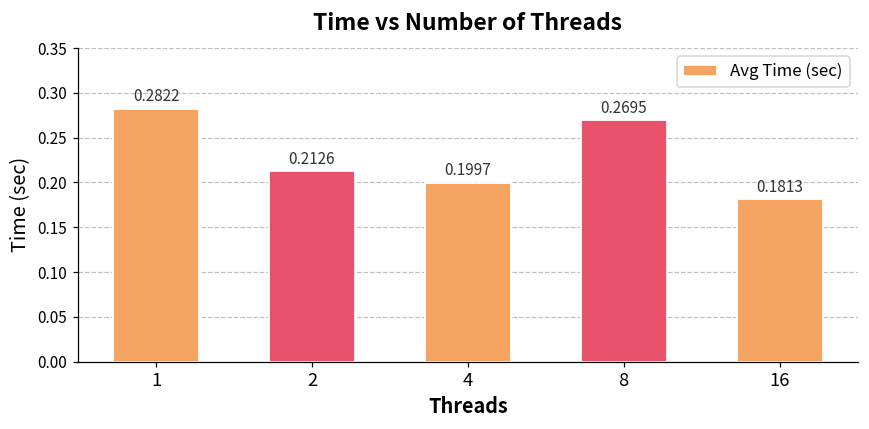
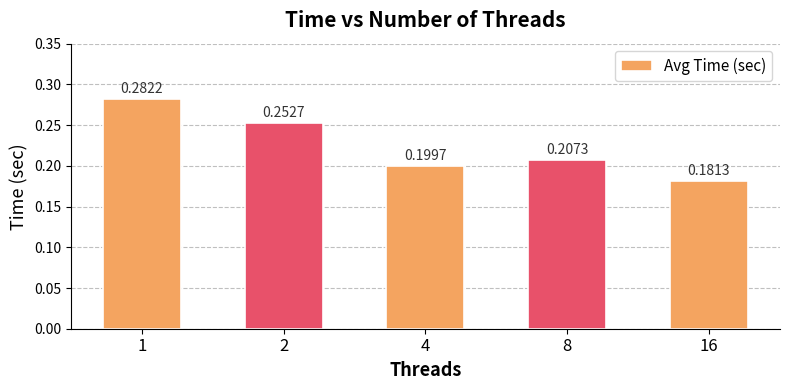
  {
    "1": 0.2822,
-   "2": 0.2126,
+   "2": 0.2527,
    "4": 0.1997,
-   "8": 0.2695,
+   "8": 0.2073,
    "16": 0.1813
  }
